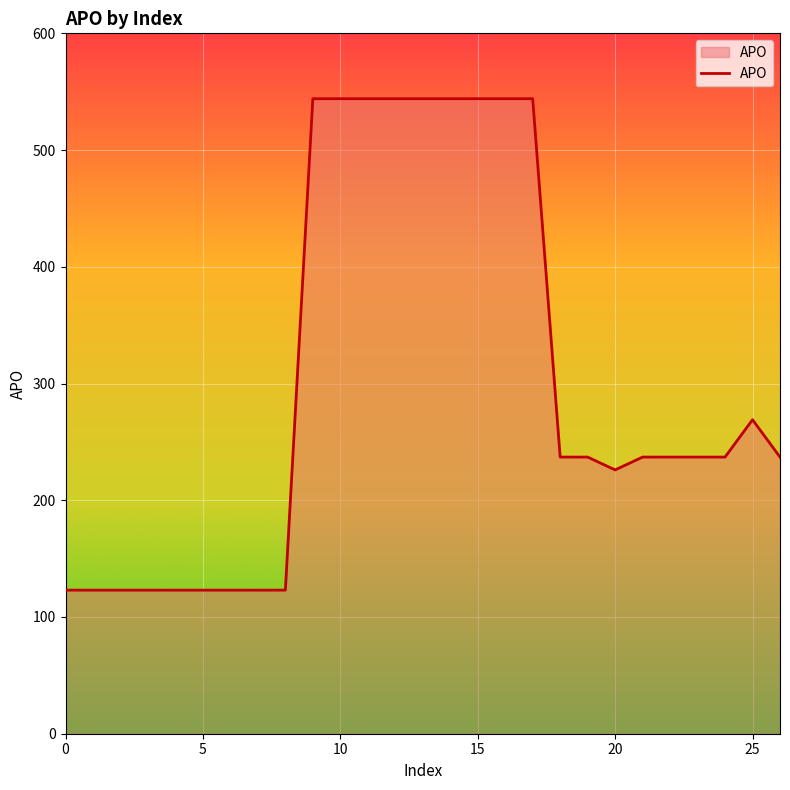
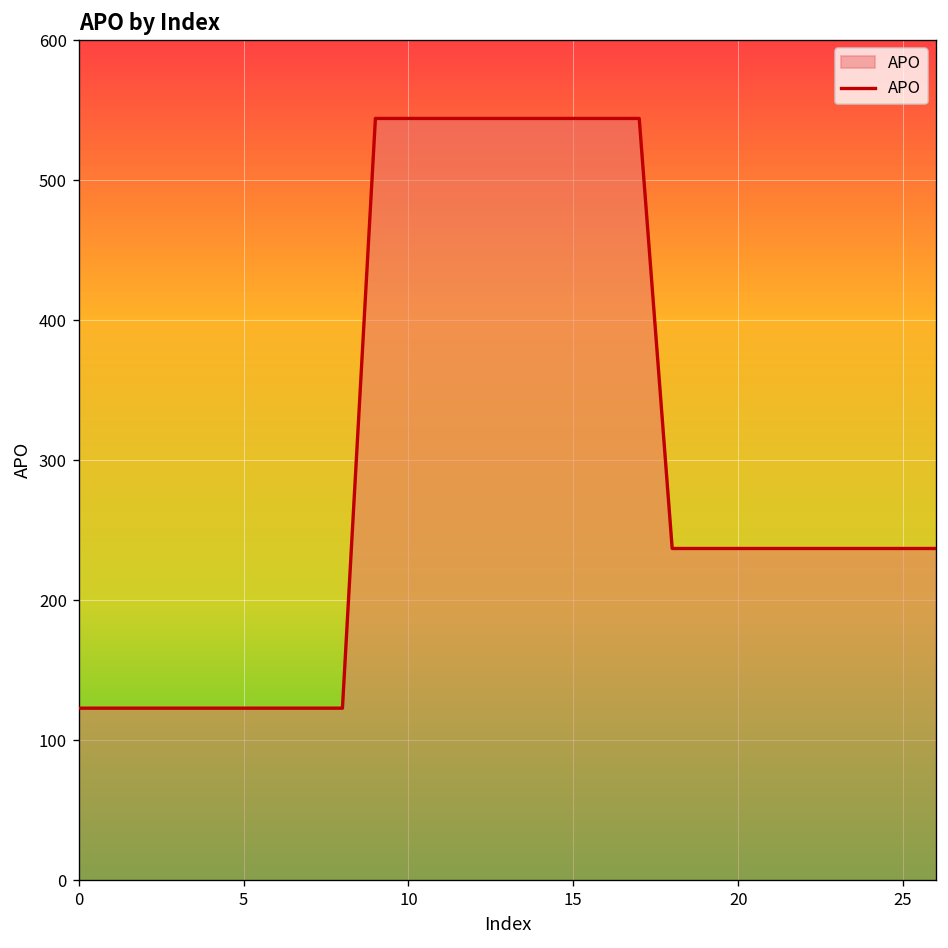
  {
    "0": 123,
    "5": 123,
    "10": 544,
    "15": 544,
-   "20": 226,
-   "25": 269
+   "20": 237,
+   "25": 237
  }
